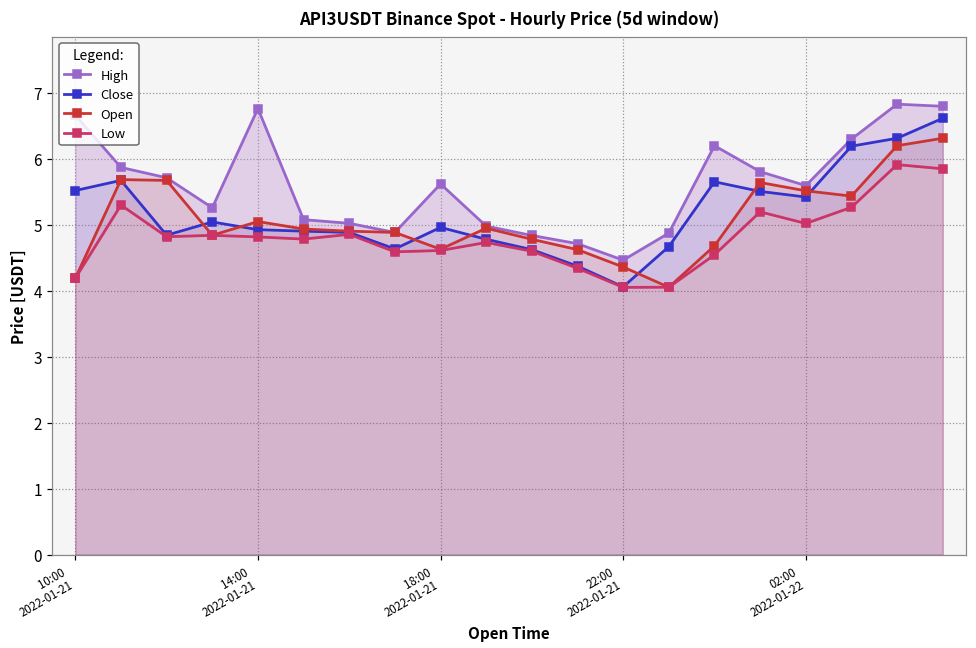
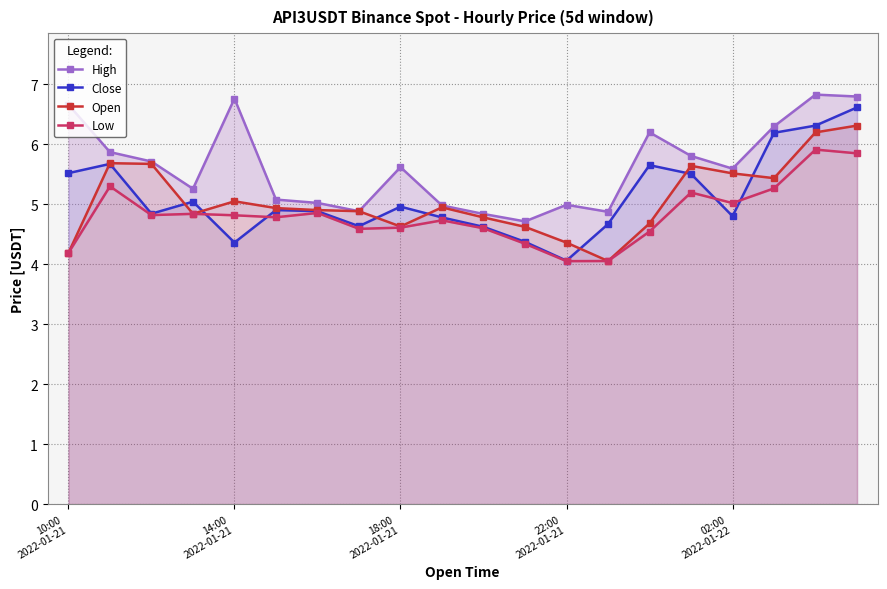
  {
    "High": {
      "14:00 2022-01-21": 6.8,
      "18:00 2022-01-21": 5.6,
-     "22:00 2022-01-21": 4.5,
+     "22:00 2022-01-21": 5.0,
      "02:00 2022-01-22": 5.6
    },
    "Close": {
      "10:00 2022-01-21": 5.5,
-     "14:00 2022-01-21": 4.9,
+     "14:00 2022-01-21": 4.4,
      "18:00 2022-01-21": 5.0,
-     "02:00 2022-01-22": 5.4
+     "02:00 2022-01-22": 4.8
    }
  }
